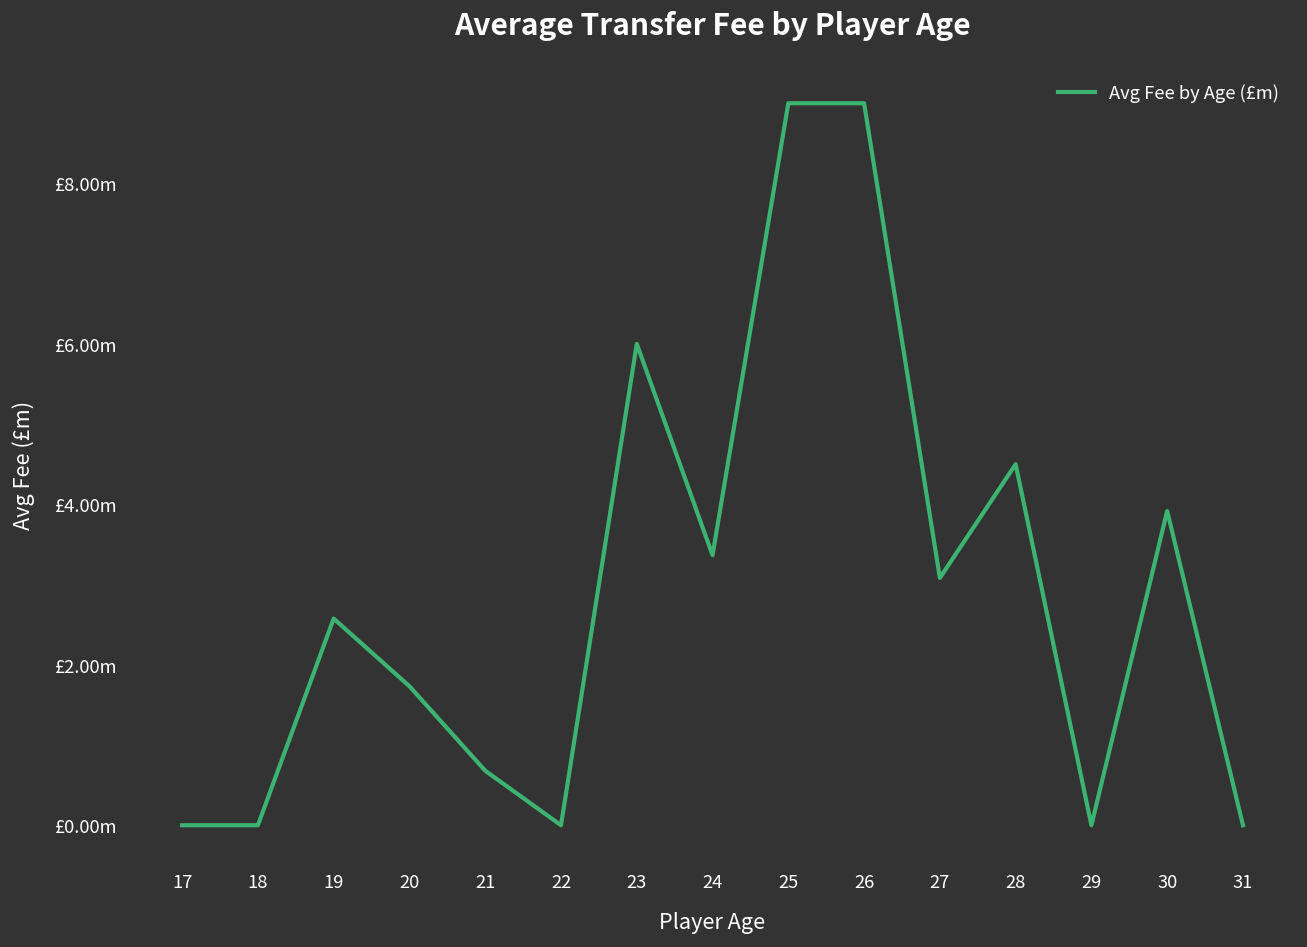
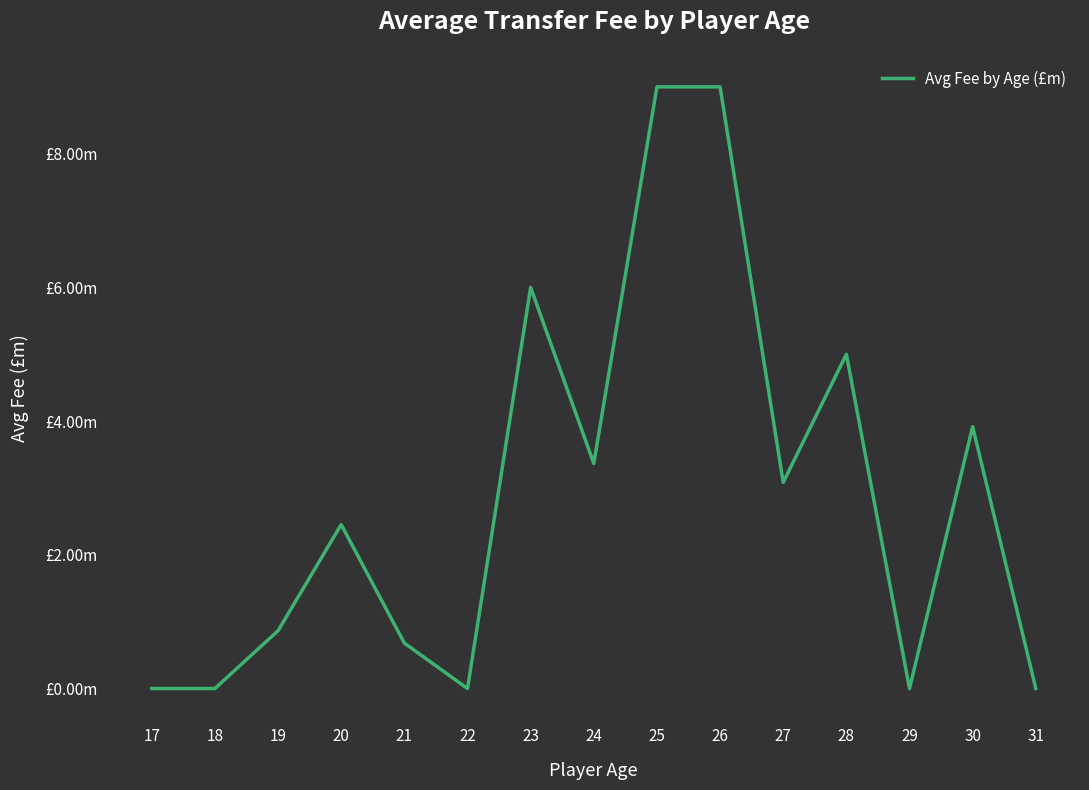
  {
    "17": "£0.0m",
    "18": "£0.0m",
-   "19": "£2.6m",
-   "20": "£1.7m",
+   "19": "£0.9m",
+   "20": "£2.5m",
    "21": "£0.7m",
    "22": "£0.0m",
    "23": "£6.0m",
    "24": "£3.4m",
    "25": "£9.0m",
    "26": "£9.0m",
    "27": "£3.1m",
-   "28": "£4.5m",
+   "28": "£5.0m",
    "29": "£0.0m",
    "30": "£3.9m",
    "31": "£0.0m"
  }
